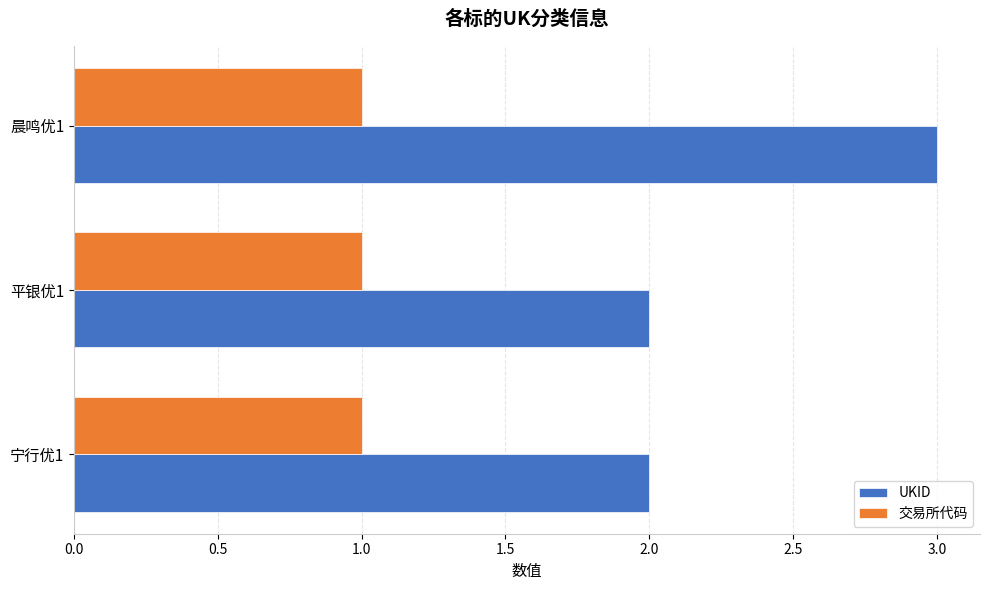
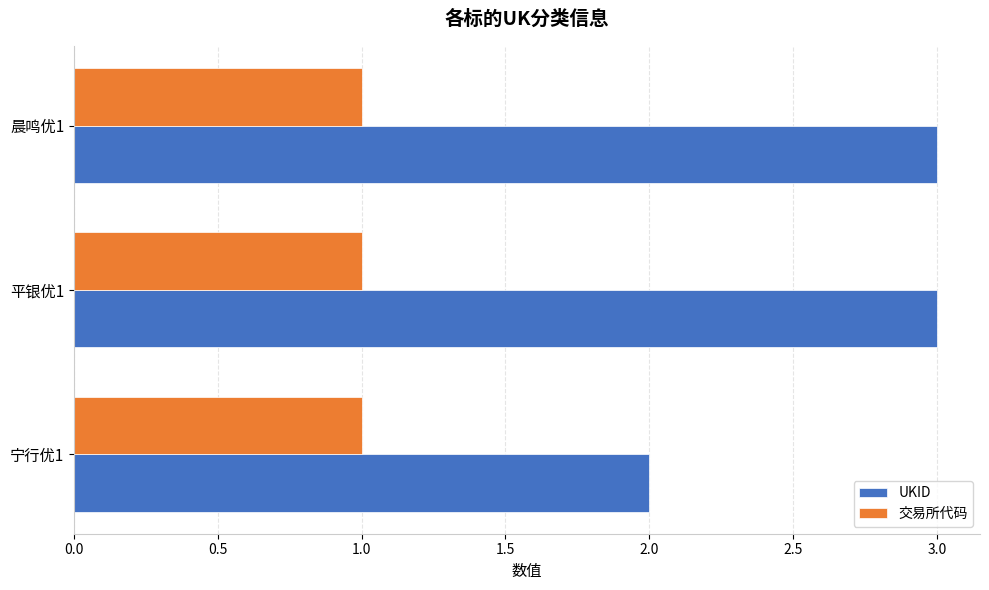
  {
    "UKID": {
      "晨鸣优1": 3,
-     "平银优1": 2,
+     "平银优1": 3,
      "宁行优1": 2
    },
    "交易所代码": {
      "晨鸣优1": 1,
      "平银优1": 1,
      "宁行优1": 1
    }
  }
